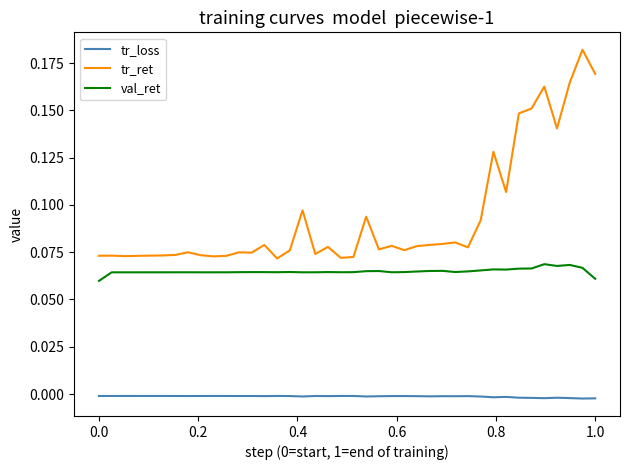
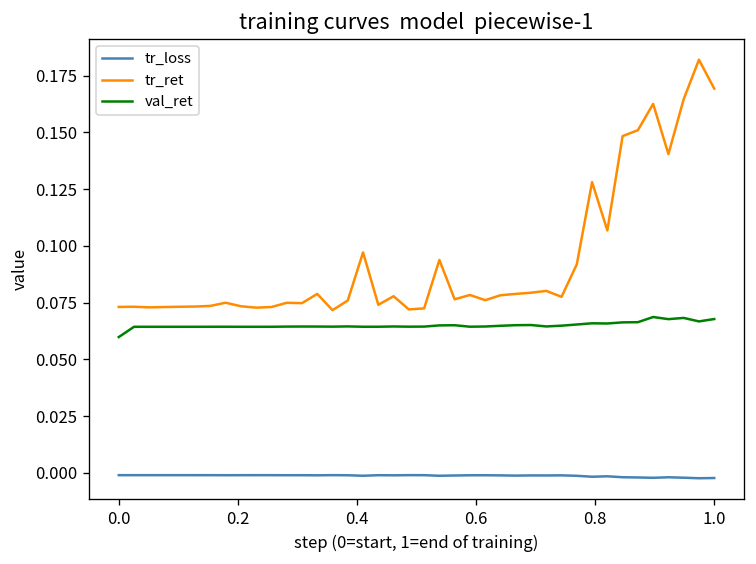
  {
    "tr_loss": {
      "0.0": -0.001,
      "1.0": -0.002
    },
    "tr_ret": {
      "0.0": 0.073,
      "1.0": 0.169
    },
    "val_ret": {
      "0.0": 0.060,
-     "1.0": 0.061
+     "1.0": 0.068
    }
  }
